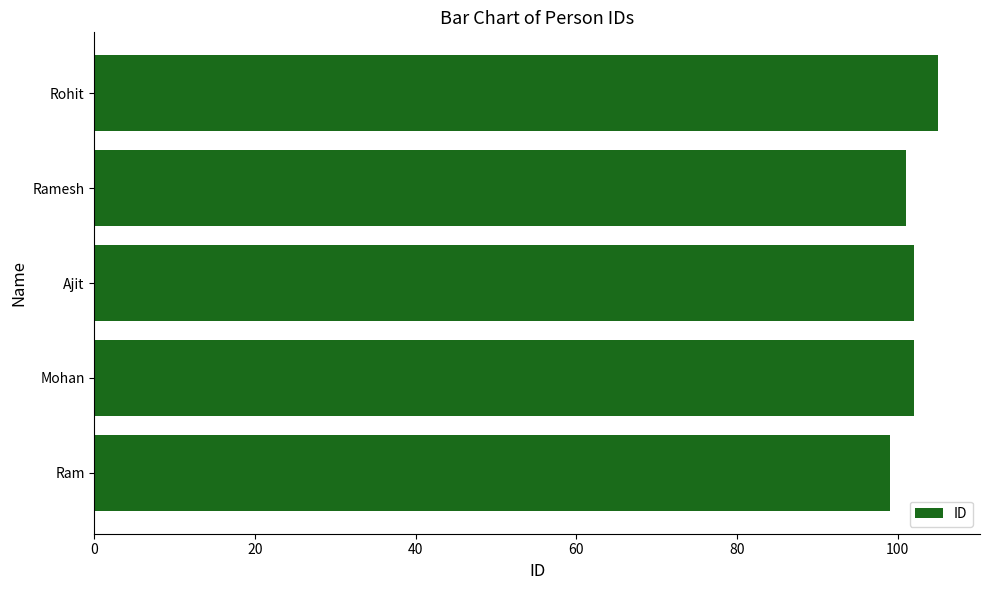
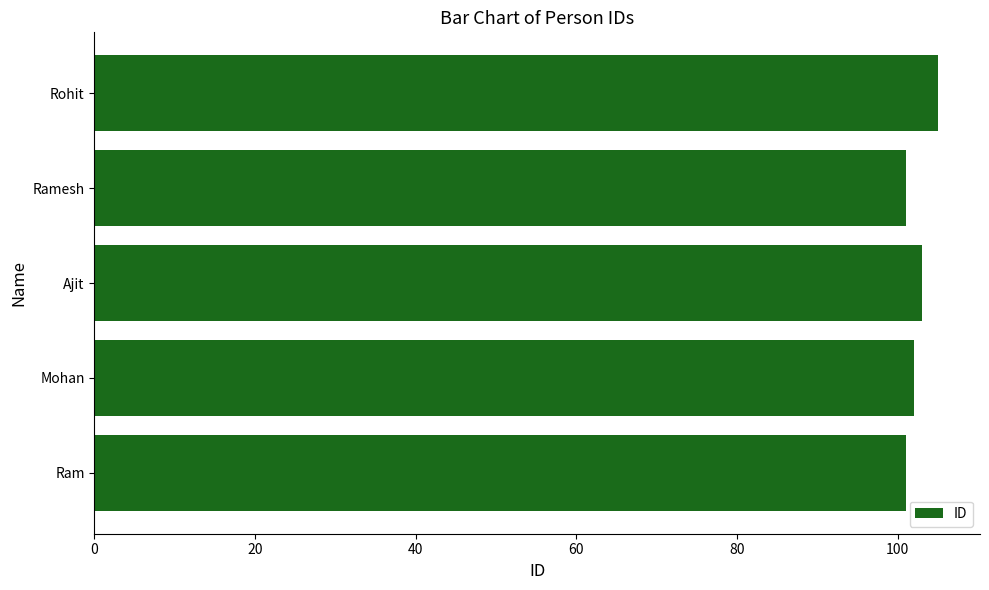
  {
    "Rohit": 105,
    "Ramesh": 101,
-   "Ajit": 102,
+   "Ajit": 103,
    "Mohan": 102,
-   "Ram": 99
+   "Ram": 101
  }
